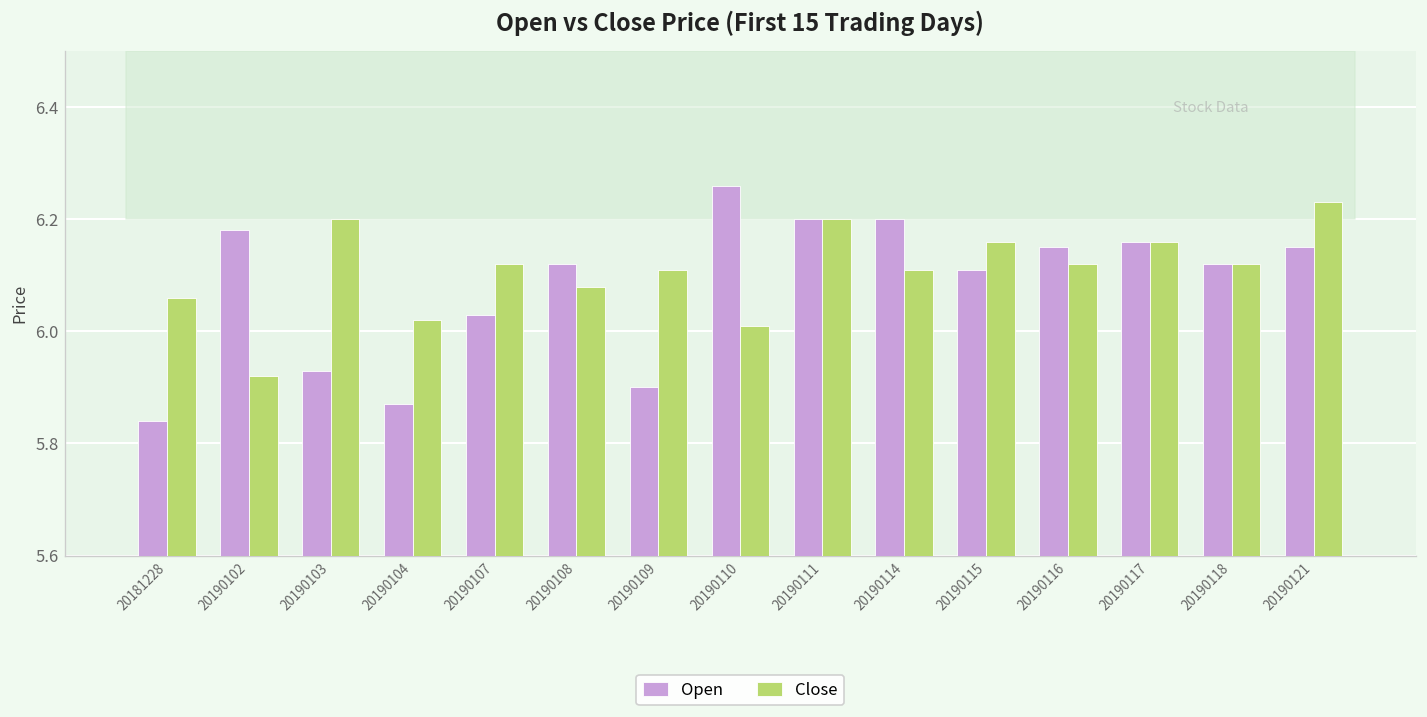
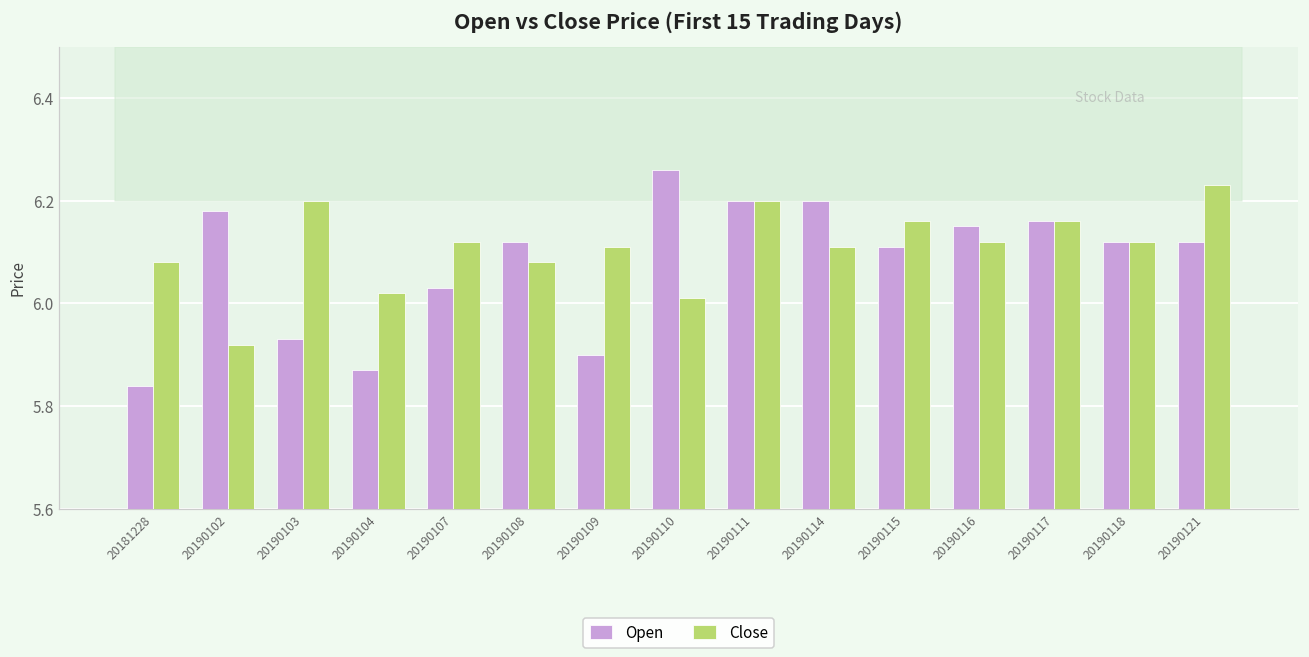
  {
    "Open": {
      "20181228": 5.84,
      "20190102": 6.18,
      "20190103": 5.93,
      "20190104": 5.87,
      "20190107": 6.03,
      "20190108": 6.12,
      "20190109": 5.90,
      "20190110": 6.26,
      "20190111": 6.20,
      "20190114": 6.20,
      "20190115": 6.11,
      "20190116": 6.15,
      "20190117": 6.16,
      "20190118": 6.12,
-     "20190121": 6.15
+     "20190121": 6.12
    },
    "Close": {
-     "20181228": 6.06,
+     "20181228": 6.08,
      "20190102": 5.92,
      "20190103": 6.20,
      "20190104": 6.02,
      "20190107": 6.12,
      "20190108": 6.08,
      "20190109": 6.11,
      "20190110": 6.01,
      "20190111": 6.20,
      "20190114": 6.11,
      "20190115": 6.16,
      "20190116": 6.12,
      "20190117": 6.16,
      "20190118": 6.12,
      "20190121": 6.23
    }
  }
